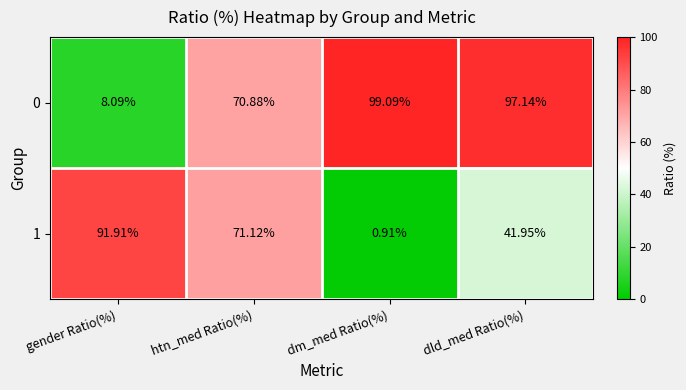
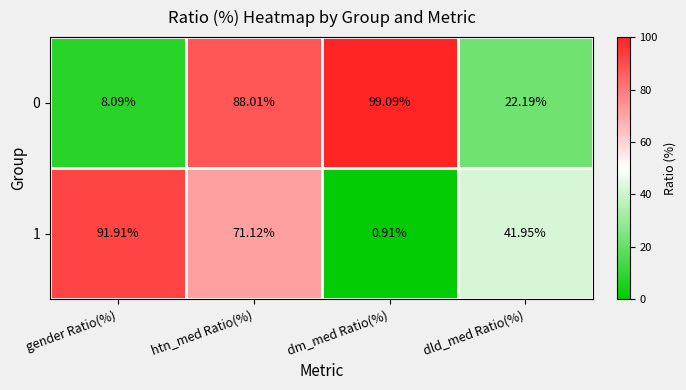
  {
    "0": {
      "gender Ratio(%)": "8.09%",
-     "htn_med Ratio(%)": "70.88%",
+     "htn_med Ratio(%)": "88.01%",
      "dm_med Ratio(%)": "99.09%",
-     "dld_med Ratio(%)": "97.14%"
+     "dld_med Ratio(%)": "22.19%"
    },
    "1": {
      "gender Ratio(%)": "91.91%",
      "htn_med Ratio(%)": "71.12%",
      "dm_med Ratio(%)": "0.91%",
      "dld_med Ratio(%)": "41.95%"
    }
  }
